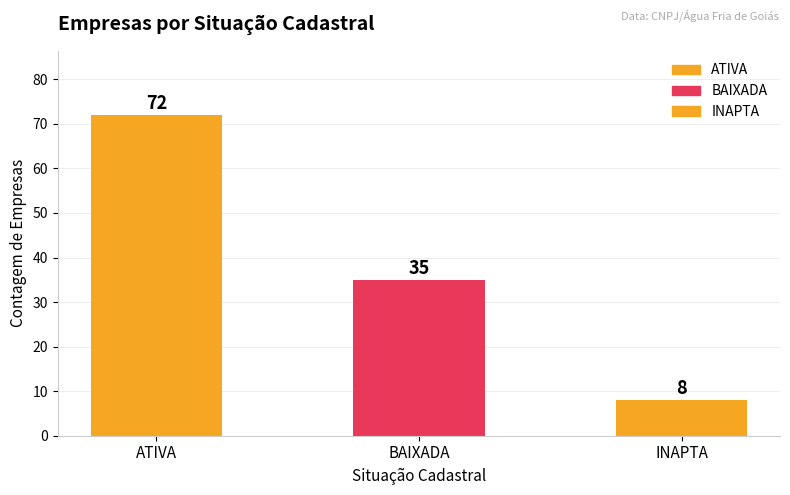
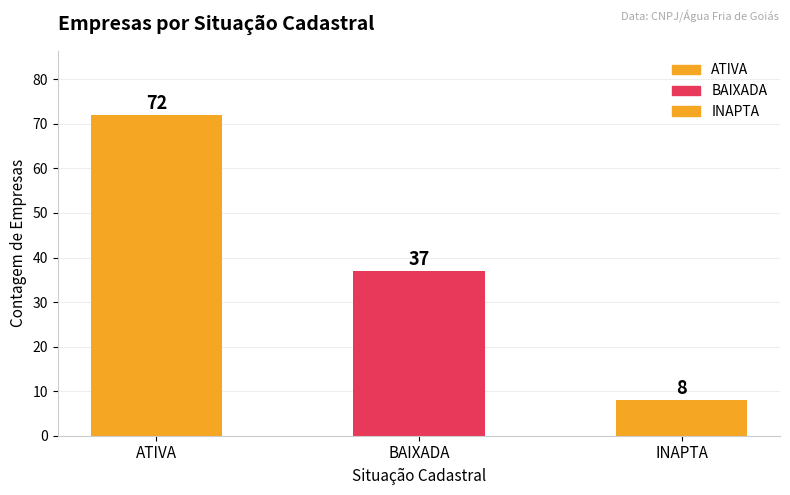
  {
    "ATIVA": 72,
-   "BAIXADA": 35,
+   "BAIXADA": 37,
    "INAPTA": 8
  }
